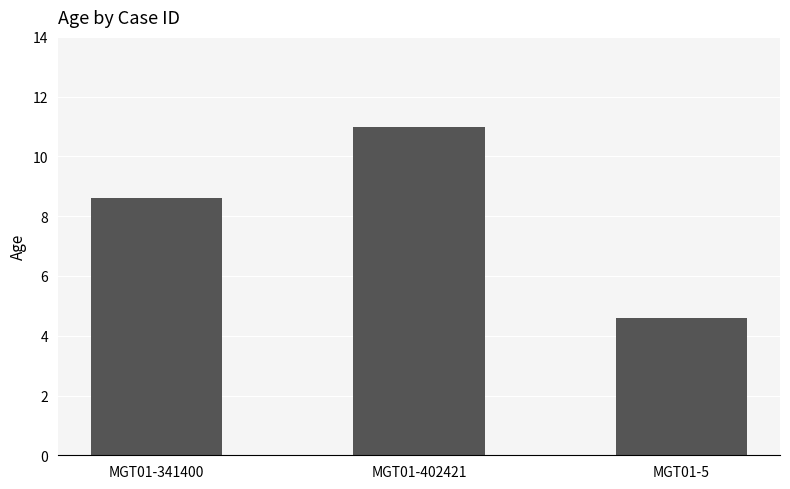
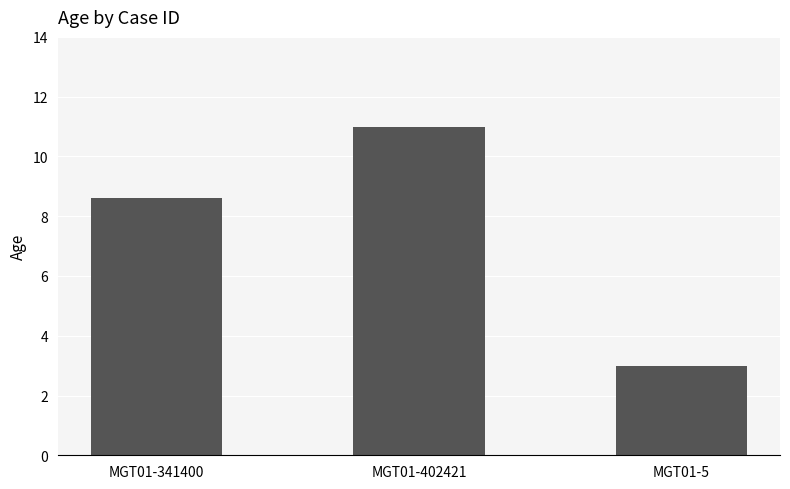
  {
    "MGT01-341400": 8.6,
    "MGT01-402421": 11.0,
-   "MGT01-5": 4.6
+   "MGT01-5": 3.0
  }
